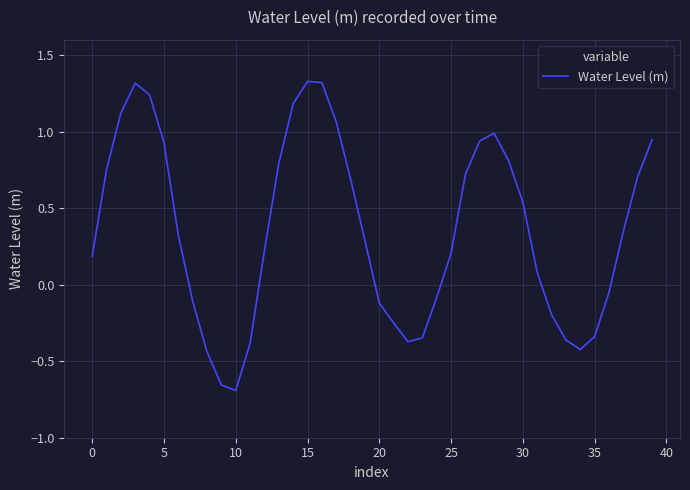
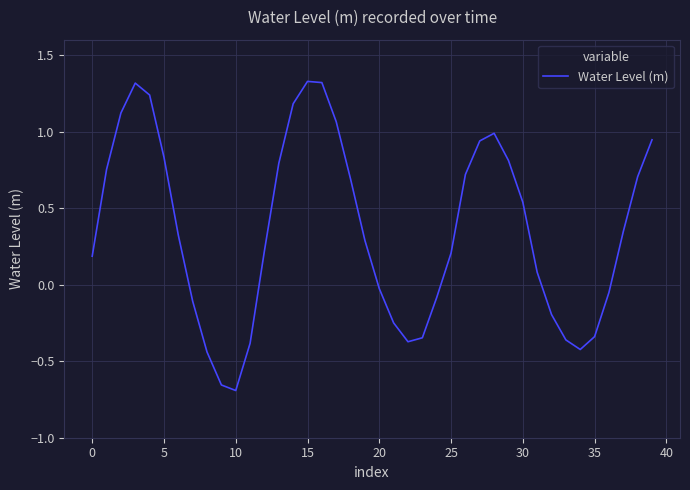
  {
    "0": 0.19,
-   "5": 0.93,
+   "5": 0.83,
    "10": -0.69,
    "15": 1.33,
-   "20": -0.12,
+   "20": -0.03,
    "25": 0.21,
    "30": 0.54,
    "35": -0.34
  }
